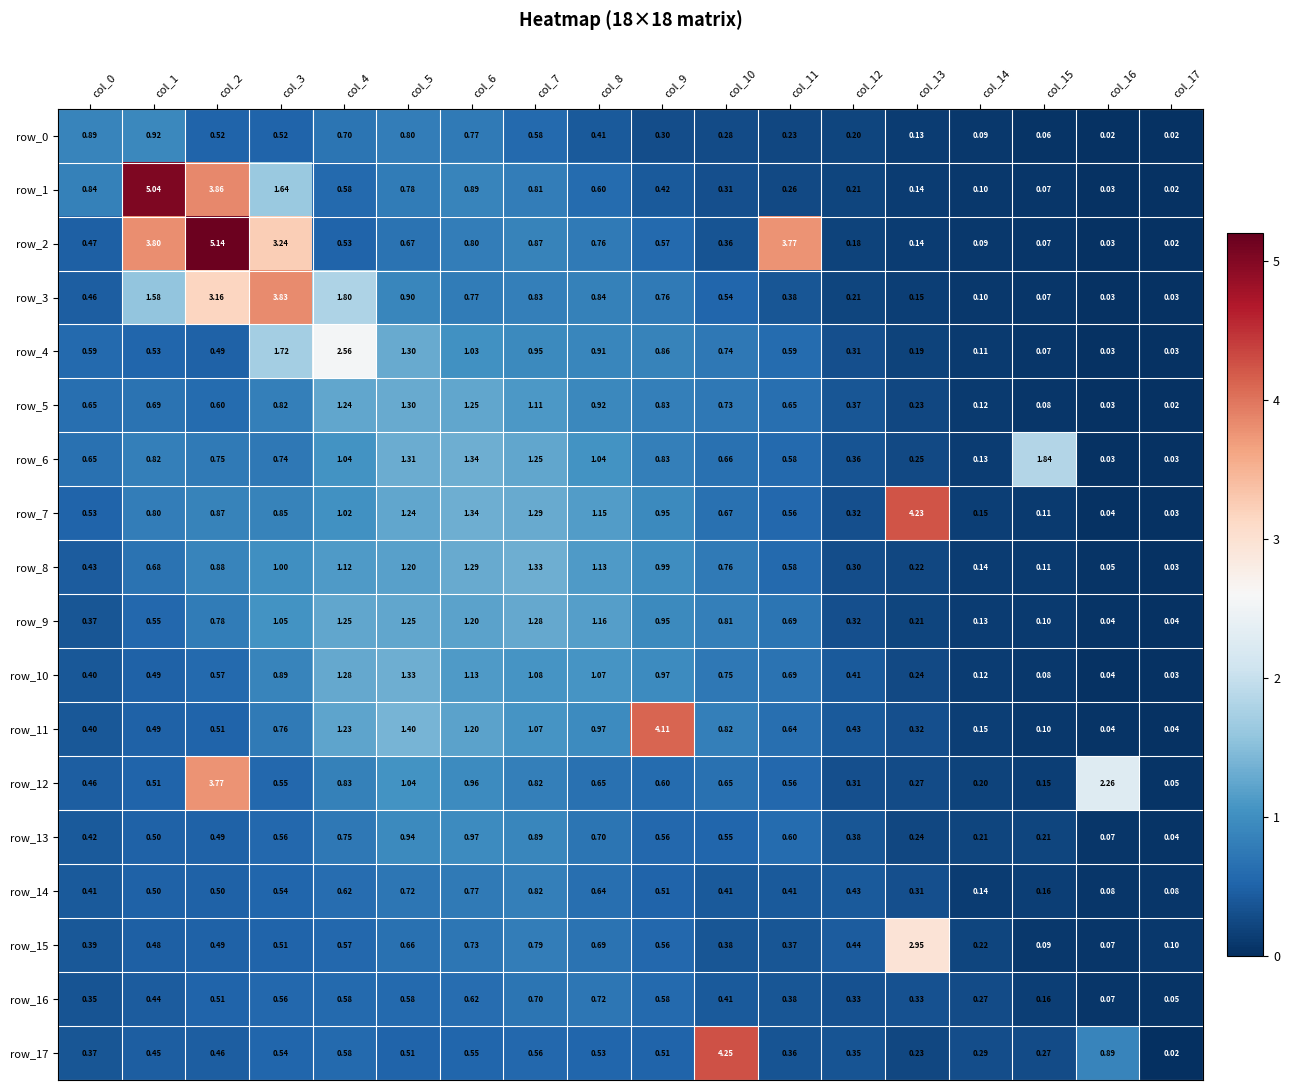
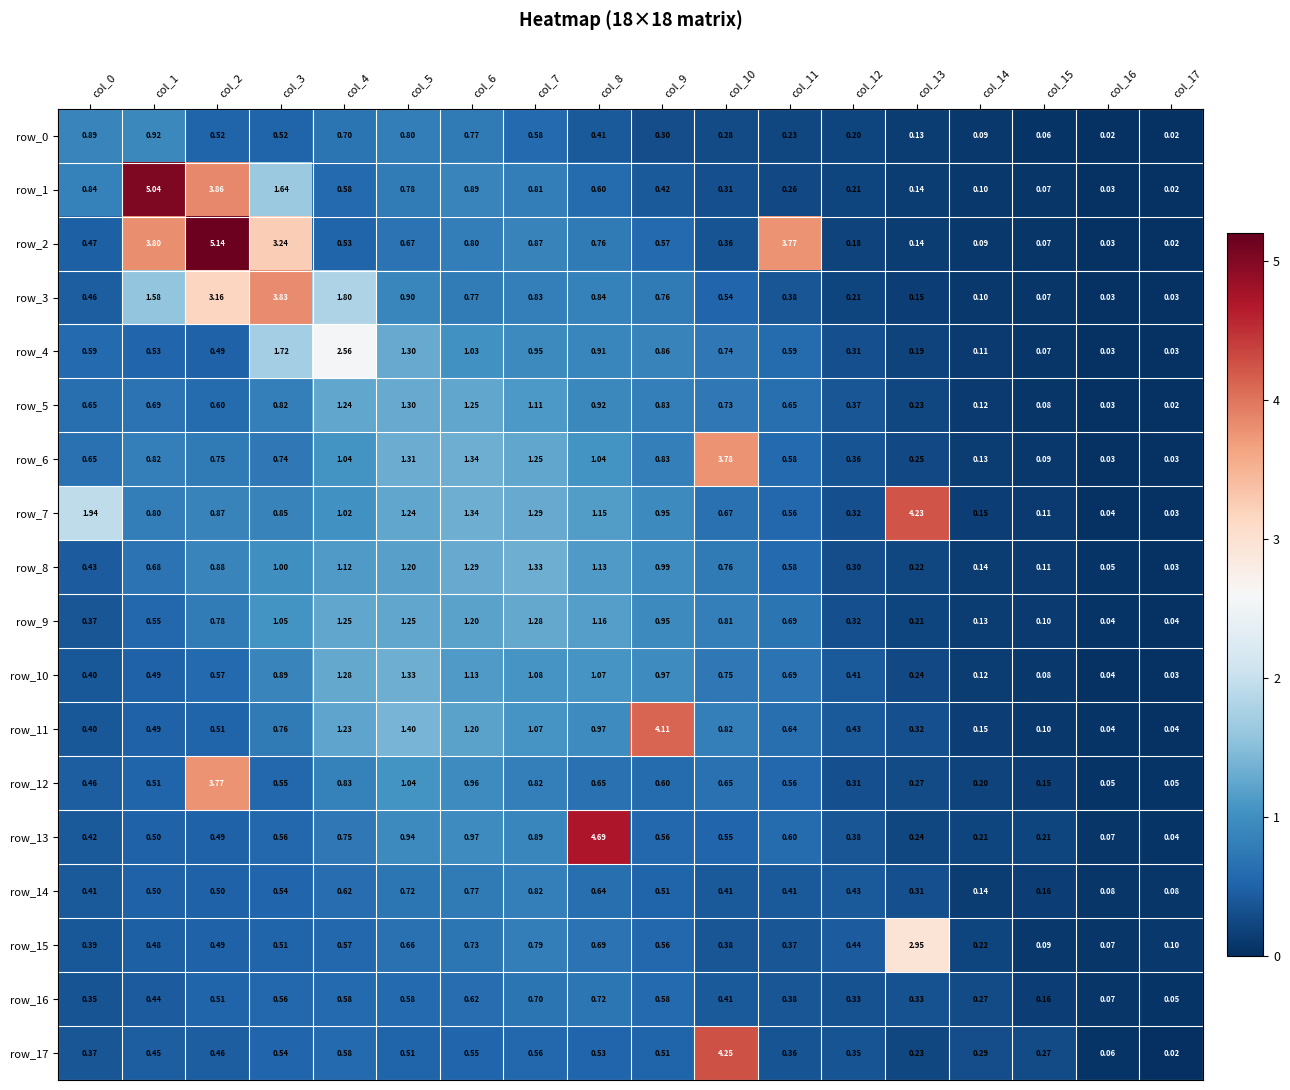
  {
    "row_6": {
      "col_0": 0.65,
      "col_1": 0.82,
      "col_2": 0.75,
      "col_3": 0.74,
      "col_4": 1.04,
      "col_5": 1.31,
      "col_6": 1.34,
      "col_7": 1.25,
      "col_8": 1.04,
      "col_9": 0.83,
-     "col_10": 0.66,
+     "col_10": 3.78,
      "col_11": 0.58,
      "col_12": 0.36,
      "col_13": 0.25,
      "col_14": 0.13,
-     "col_15": 1.84,
+     "col_15": 0.09,
      "col_16": 0.03,
      "col_17": 0.03
    },
    "row_7": {
-     "col_0": 0.53,
+     "col_0": 1.94,
      "col_1": 0.80,
      "col_2": 0.87,
      "col_3": 0.85,
      "col_4": 1.02,
      "col_5": 1.24,
      "col_6": 1.34,
      "col_7": 1.29,
      "col_8": 1.15,
      "col_9": 0.95,
      "col_10": 0.67,
      "col_11": 0.56,
      "col_12": 0.32,
      "col_13": 4.23,
      "col_14": 0.15,
      "col_15": 0.11,
      "col_16": 0.04,
      "col_17": 0.03
    },
    "row_12": {
      "col_0": 0.46,
      "col_1": 0.51,
      "col_2": 3.77,
      "col_3": 0.55,
      "col_4": 0.83,
      "col_5": 1.04,
      "col_6": 0.96,
      "col_7": 0.82,
      "col_8": 0.65,
      "col_9": 0.60,
      "col_10": 0.65,
      "col_11": 0.56,
      "col_12": 0.31,
      "col_13": 0.27,
      "col_14": 0.20,
      "col_15": 0.15,
-     "col_16": 2.26,
+     "col_16": 0.05,
      "col_17": 0.05
    },
    "row_13": {
      "col_0": 0.42,
      "col_1": 0.50,
      "col_2": 0.49,
      "col_3": 0.56,
      "col_4": 0.75,
      "col_5": 0.94,
      "col_6": 0.97,
      "col_7": 0.89,
-     "col_8": 0.70,
+     "col_8": 4.69,
      "col_9": 0.56,
      "col_10": 0.55,
      "col_11": 0.60,
      "col_12": 0.38,
      "col_13": 0.24,
      "col_14": 0.21,
      "col_15": 0.21,
      "col_16": 0.07,
      "col_17": 0.04
    },
    "row_17": {
      "col_0": 0.37,
      "col_1": 0.45,
      "col_2": 0.46,
      "col_3": 0.54,
      "col_4": 0.58,
      "col_5": 0.51,
      "col_6": 0.55,
      "col_7": 0.56,
      "col_8": 0.53,
      "col_9": 0.51,
      "col_10": 4.25,
      "col_11": 0.36,
      "col_12": 0.35,
      "col_13": 0.23,
      "col_14": 0.29,
      "col_15": 0.27,
-     "col_16": 0.89,
+     "col_16": 0.06,
      "col_17": 0.02
    }
  }
